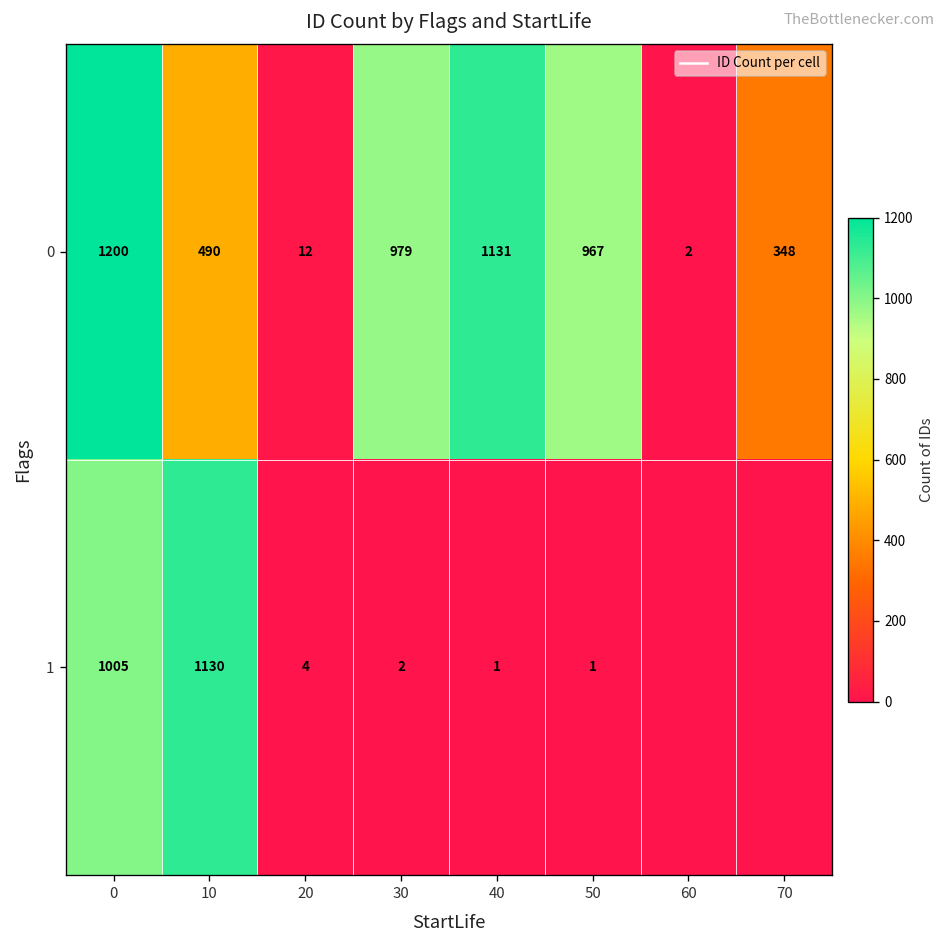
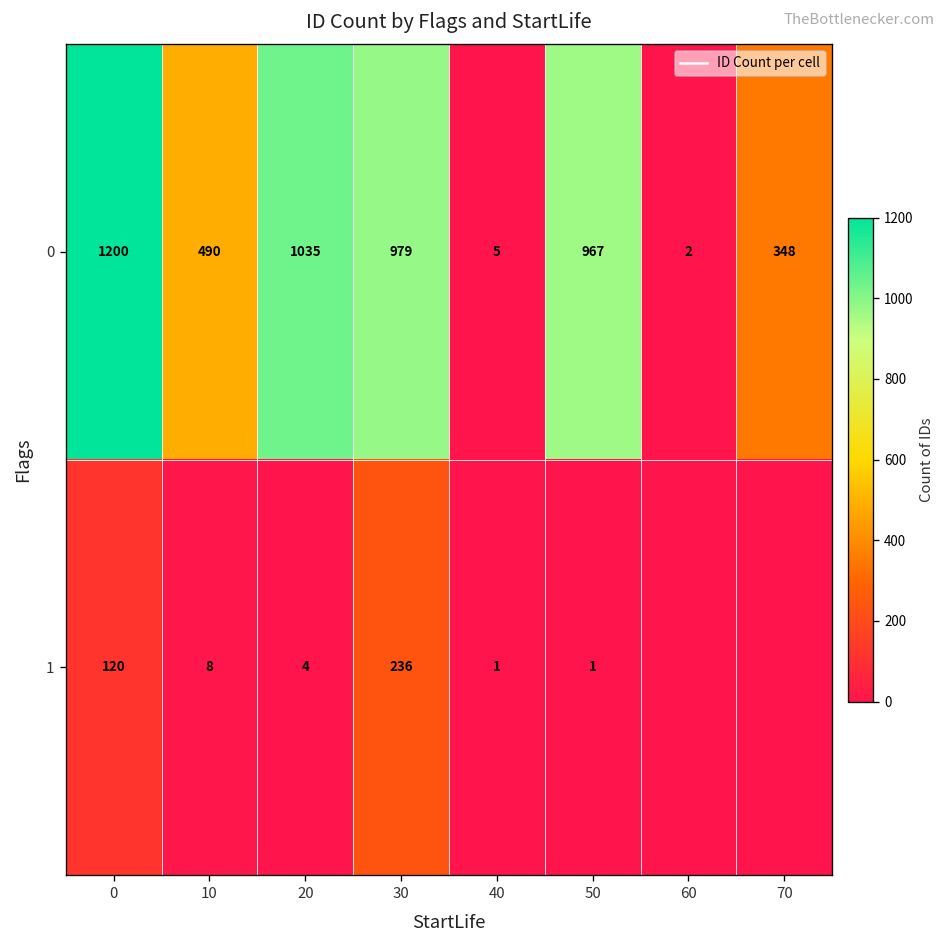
  {
    "0": {
      "0": 1200,
      "10": 490,
-     "20": 12,
+     "20": 1035,
      "30": 979,
-     "40": 1131,
+     "40": 5,
      "50": 967,
      "60": 2,
      "70": 348
    },
    "1": {
-     "0": 1005,
-     "10": 1130,
+     "0": 120,
+     "10": 8,
      "20": 4,
-     "30": 2,
+     "30": 236,
      "40": 1,
      "50": 1
    }
  }
